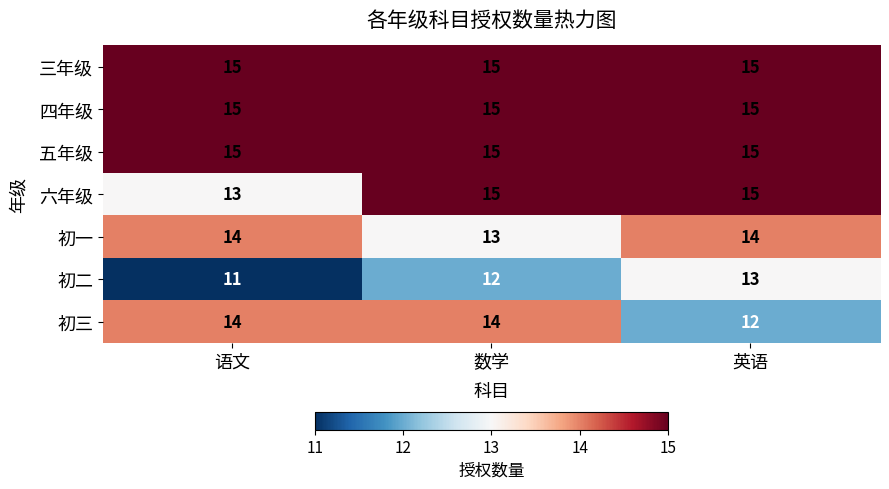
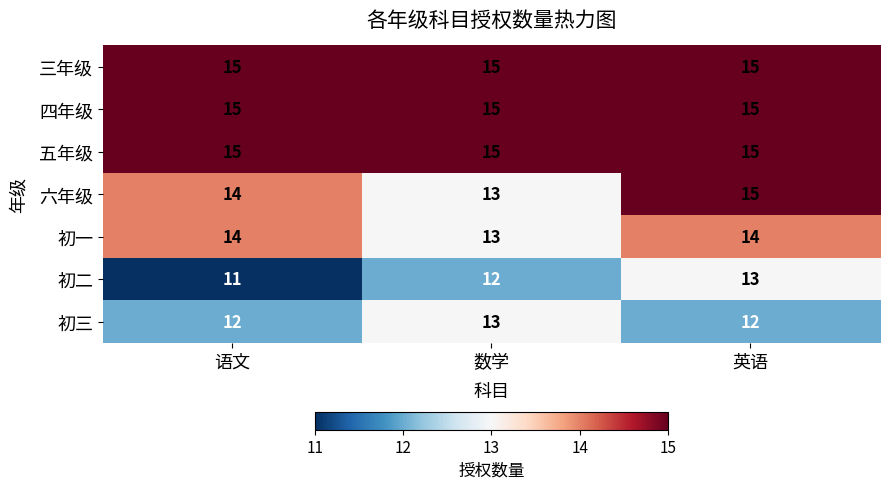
  {
    "三年级": {
      "语文": 15,
      "数学": 15,
      "英语": 15
    },
    "四年级": {
      "语文": 15,
      "数学": 15,
      "英语": 15
    },
    "五年级": {
      "语文": 15,
      "数学": 15,
      "英语": 15
    },
    "六年级": {
-     "语文": 13,
-     "数学": 15,
+     "语文": 14,
+     "数学": 13,
      "英语": 15
    },
    "初一": {
      "语文": 14,
      "数学": 13,
      "英语": 14
    },
    "初二": {
      "语文": 11,
      "数学": 12,
      "英语": 13
    },
    "初三": {
-     "语文": 14,
-     "数学": 14,
+     "语文": 12,
+     "数学": 13,
      "英语": 12
    }
  }
